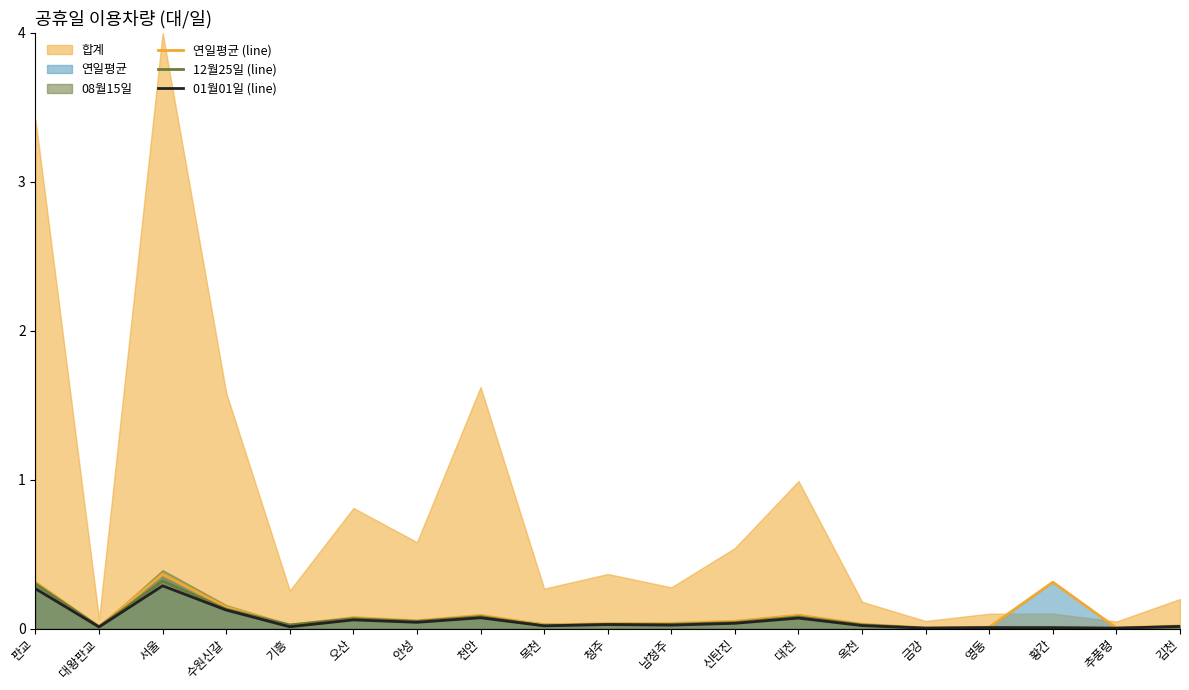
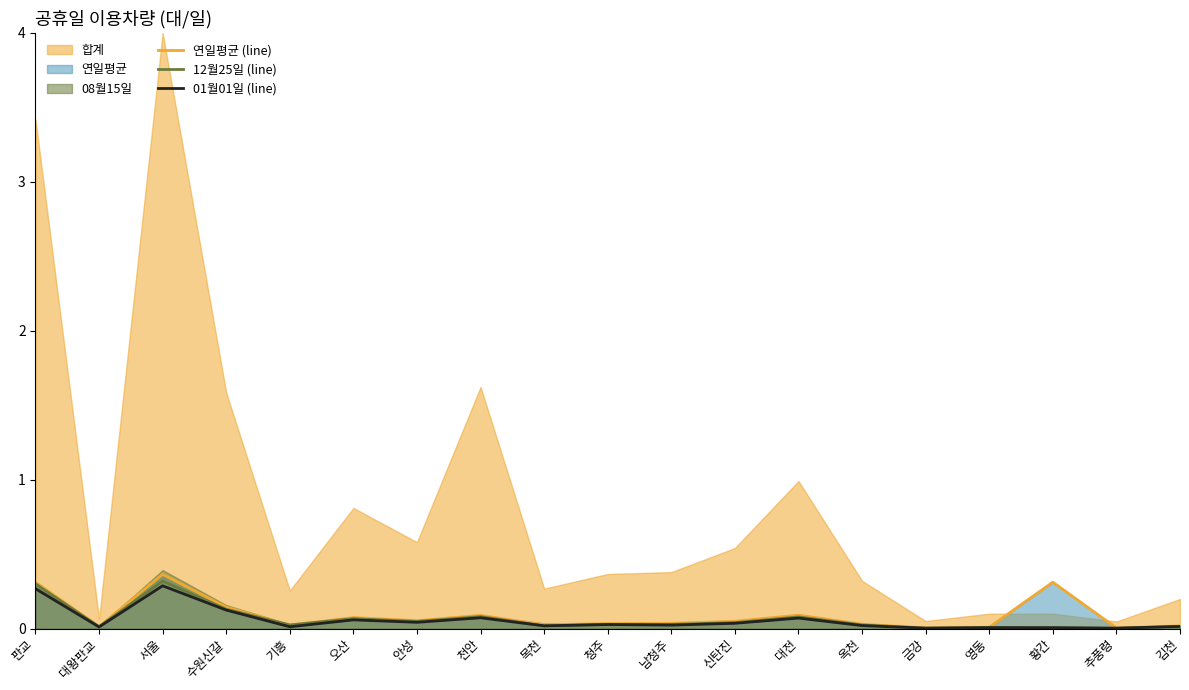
  {
    "합계": {
      "판교": 3.42,
      "대왕판교": 0.06,
      "서울": 4.00,
      "수원신갈": 1.58,
      "기흥": 0.26,
      "오산": 0.81,
      "안성": 0.58,
      "천안": 1.62,
      "목천": 0.27,
      "청주": 0.37,
-     "남청주": 0.28,
+     "남청주": 0.38,
      "신탄진": 0.54,
      "대전": 0.99,
-     "옥천": 0.18,
+     "옥천": 0.32,
      "금강": 0.05,
      "영동": 0.10,
      "황간": 0.10,
      "추풍령": 0.05,
      "김천": 0.20
    },
    "연일평균": {
      "서울": 0.36,
      "황간": 0.31
    },
    "01월01일 (line)": {
      "판교": 0.27,
      "서울": 0.29
    }
  }
